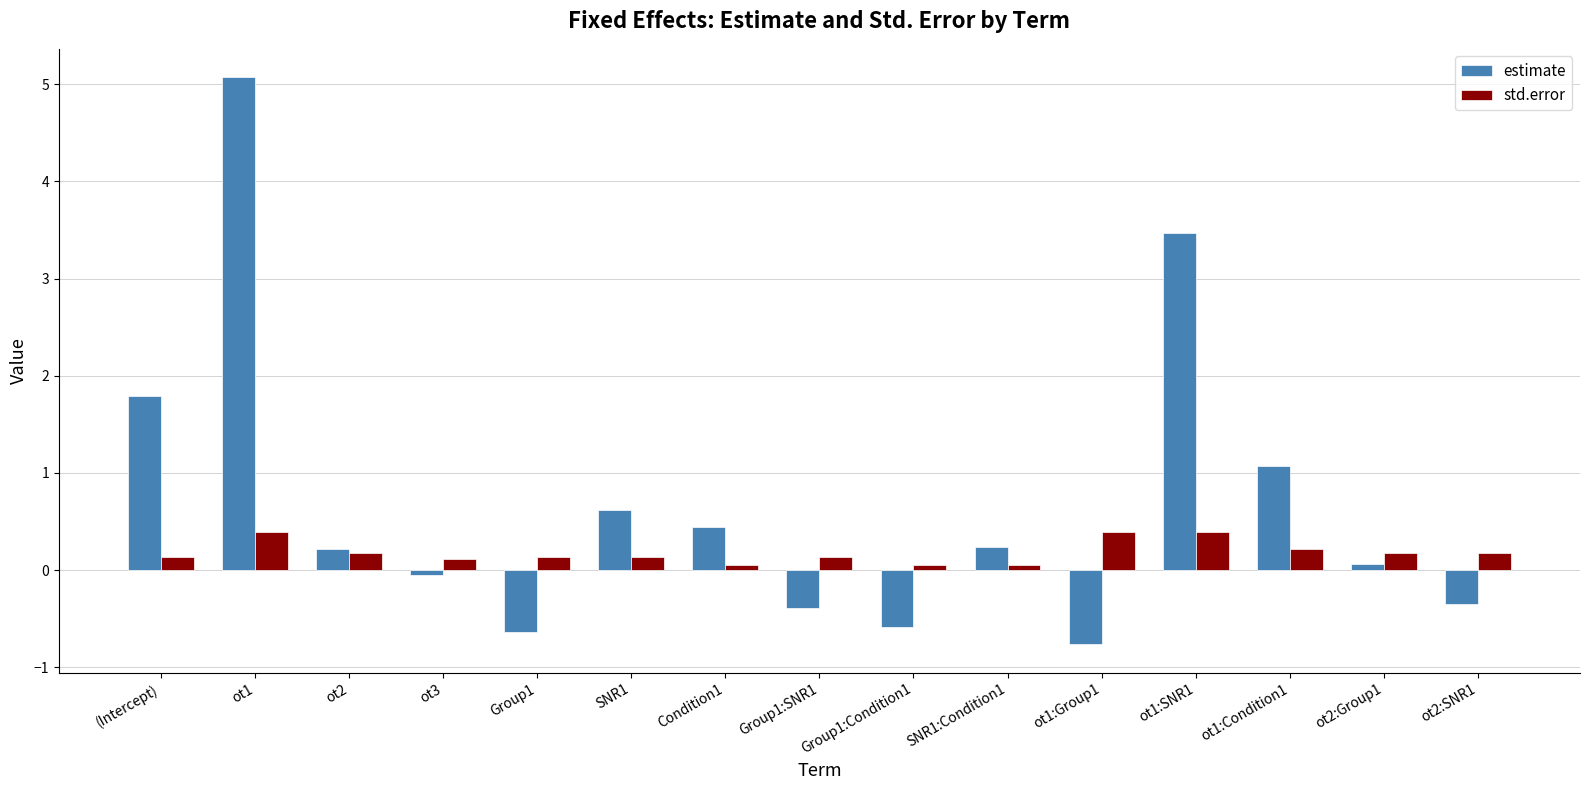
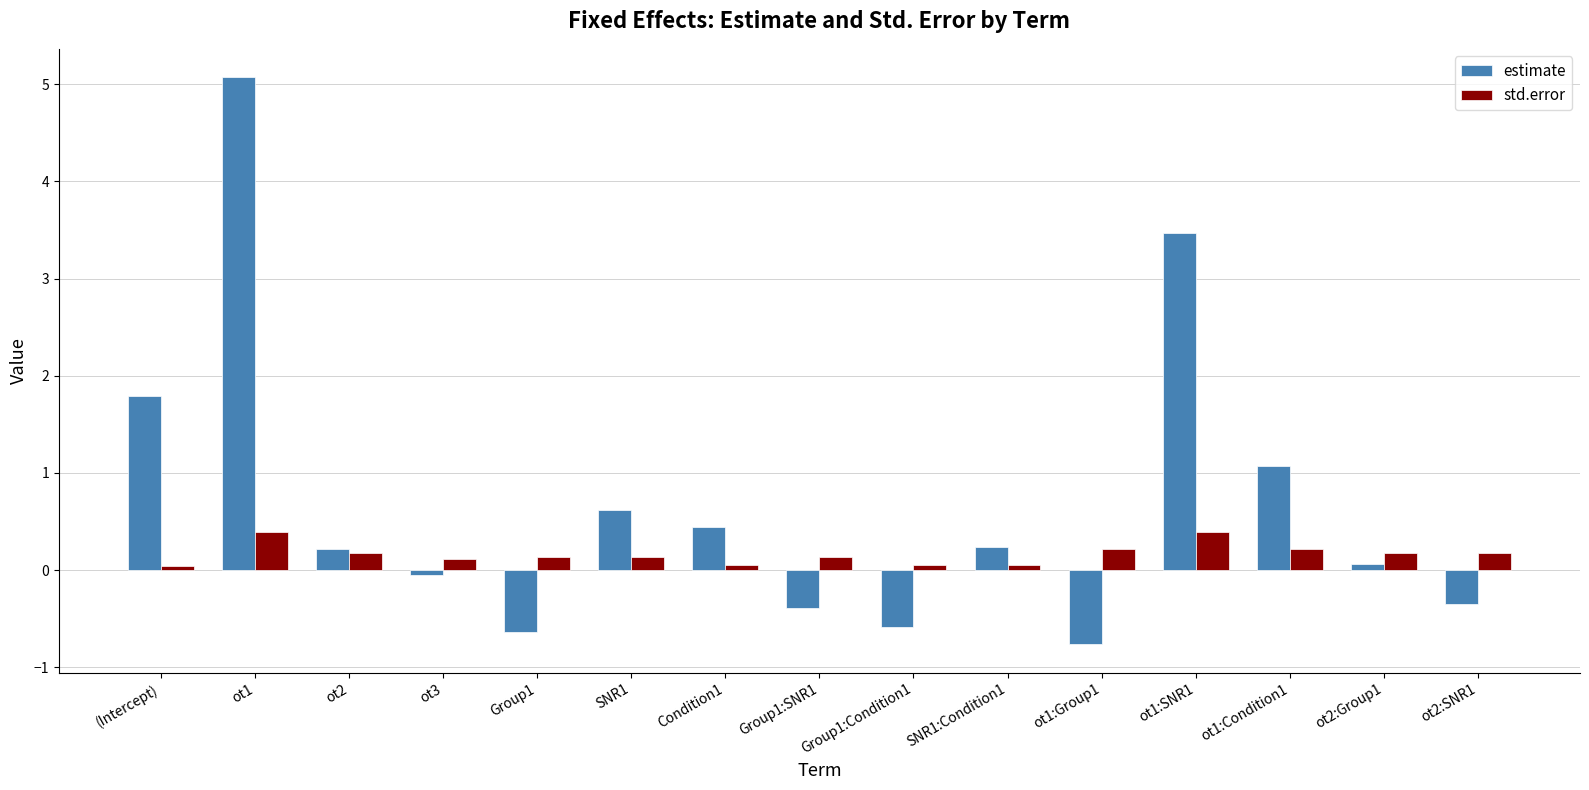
  {
    "estimate": {
      "(Intercept)": 1.8,
      "ot1": 5.1,
      "ot2": 0.2,
      "ot3": -0.1,
      "Group1": -0.6,
      "SNR1": 0.6,
      "Condition1": 0.4,
      "Group1:SNR1": -0.4,
      "Group1:Condition1": -0.6,
      "SNR1:Condition1": 0.2,
      "ot1:Group1": -0.8,
      "ot1:SNR1": 3.5,
      "ot1:Condition1": 1.1,
      "ot2:Group1": 0.1,
      "ot2:SNR1": -0.3
    },
    "std.error": {
-     "(Intercept)": 0.1,
+     "(Intercept)": 0.0,
      "ot1": 0.4,
      "ot2": 0.2,
      "ot3": 0.1,
      "Group1": 0.1,
      "SNR1": 0.1,
      "Condition1": 0.1,
      "Group1:SNR1": 0.1,
      "Group1:Condition1": 0.1,
      "SNR1:Condition1": 0.1,
-     "ot1:Group1": 0.4,
+     "ot1:Group1": 0.2,
      "ot1:SNR1": 0.4,
      "ot1:Condition1": 0.2,
      "ot2:Group1": 0.2,
      "ot2:SNR1": 0.2
    }
  }
